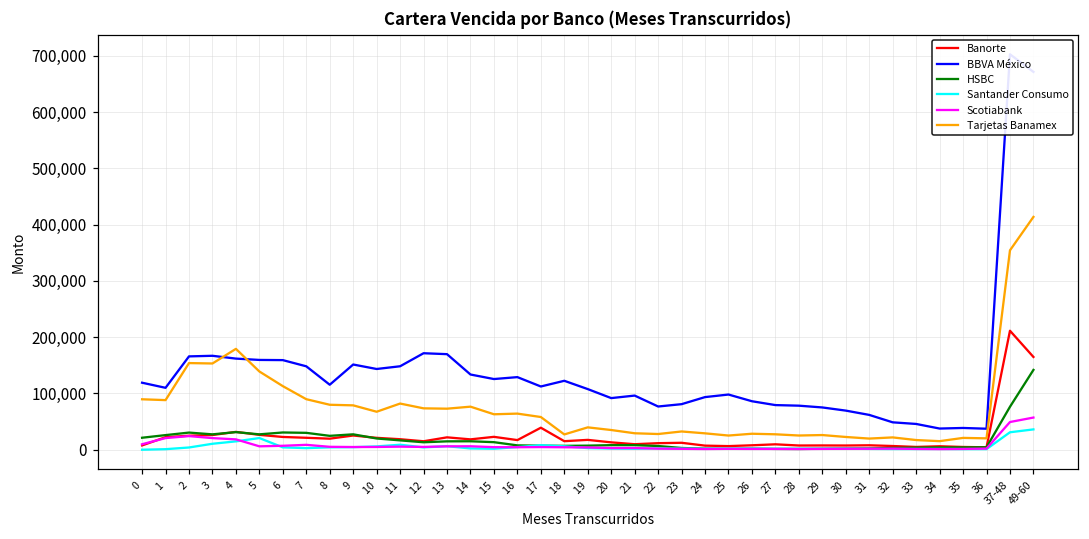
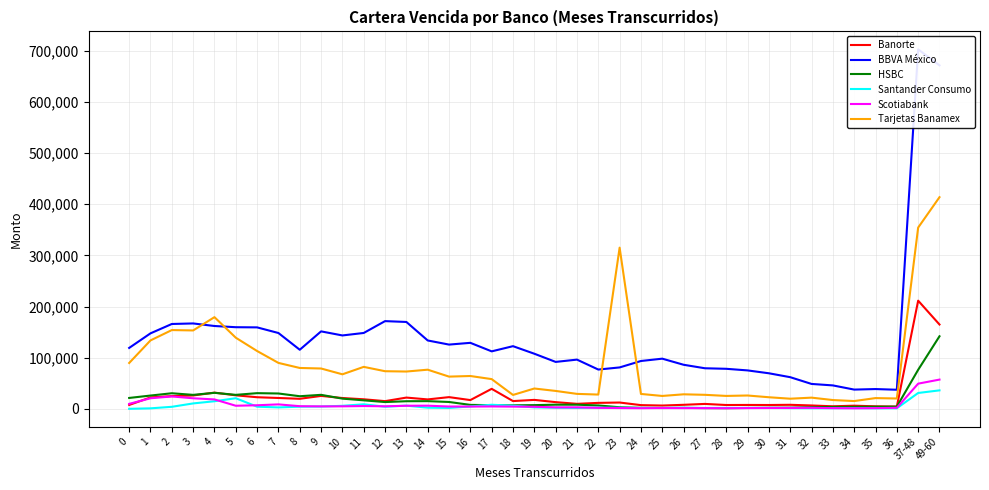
  {
    "Banorte": {
      "6": "20,000",
      "7": "20,000",
      "8": "20,000",
      "13": "20,000",
      "15": "20,000",
      "16": "20,000",
      "17": "40,000",
      "18": "20,000",
      "19": "20,000",
      "20": "10,000",
      "22": "10,000",
      "23": "10,000",
      "24": "10,000",
      "26": "10,000",
      "27": "10,000",
      "28": "10,000",
      "29": "10,000",
      "30": "10,000",
      "31": "10,000",
      "37-48": "210,000",
      "49-60": "160,000"
    },
    "BBVA México": {
      "0": "120,000",
-     "1": "110,000",
+     "1": "150,000",
      "2": "170,000",
      "3": "170,000",
      "4": "160,000",
      "5": "160,000",
      "6": "160,000",
      "7": "150,000",
      "8": "120,000",
      "9": "150,000",
      "10": "140,000",
      "11": "150,000",
      "12": "170,000",
      "13": "170,000",
      "14": "130,000",
      "15": "130,000",
      "16": "130,000",
      "17": "110,000",
      "18": "120,000",
      "19": "110,000",
      "20": "90,000",
      "21": "100,000",
      "22": "80,000",
      "23": "80,000",
      "24": "90,000",
      "25": "100,000",
      "26": "90,000",
      "27": "80,000",
      "28": "80,000",
      "29": "80,000",
      "30": "70,000",
      "31": "60,000",
      "32": "50,000",
      "33": "50,000",
      "34": "40,000",
      "35": "40,000",
      "36": "40,000"
    },
    "HSBC": {
      "0": "20,000",
      "2": "30,000",
      "6": "30,000",
      "7": "30,000",
      "8": "20,000",
      "13": "10,000",
      "15": "10,000",
      "20": "10,000",
      "37-48": "80,000",
      "49-60": "140,000"
    },
    "Santander Consumo": {
      "0": "0",
      "1": "0",
      "2": "0",
      "3": "10,000",
      "5": "20,000",
      "7": "0",
      "37-48": "30,000",
      "49-60": "40,000"
    },
    "Scotiabank": {
      "3": "20,000",
      "5": "10,000",
      "7": "10,000",
      "37-48": "50,000",
      "49-60": "60,000"
    },
    "Tarjetas Banamex": {
      "0": "90,000",
-     "1": "90,000",
+     "1": "130,000",
      "2": "150,000",
      "3": "150,000",
      "4": "180,000",
      "5": "140,000",
      "6": "110,000",
      "7": "90,000",
      "8": "80,000",
      "9": "80,000",
      "10": "70,000",
      "11": "80,000",
      "12": "70,000",
      "13": "70,000",
      "14": "80,000",
      "15": "60,000",
      "16": "60,000",
      "17": "60,000",
      "18": "30,000",
      "19": "40,000",
      "20": "40,000",
      "21": "30,000",
      "22": "30,000",
-     "23": "30,000",
+     "23": "320,000",
      "24": "30,000",
      "25": "30,000",
      "26": "30,000",
      "27": "30,000",
      "28": "30,000",
      "29": "30,000",
      "30": "20,000",
      "31": "20,000",
      "32": "20,000",
      "33": "20,000",
      "34": "20,000",
      "35": "20,000",
      "36": "20,000",
      "37-48": "350,000",
      "49-60": "410,000"
    }
  }
